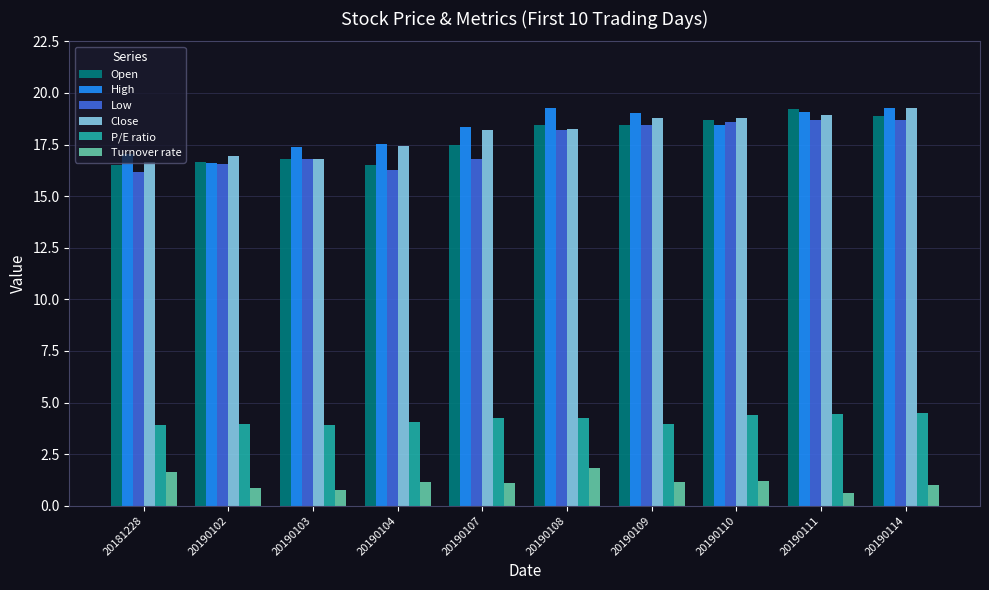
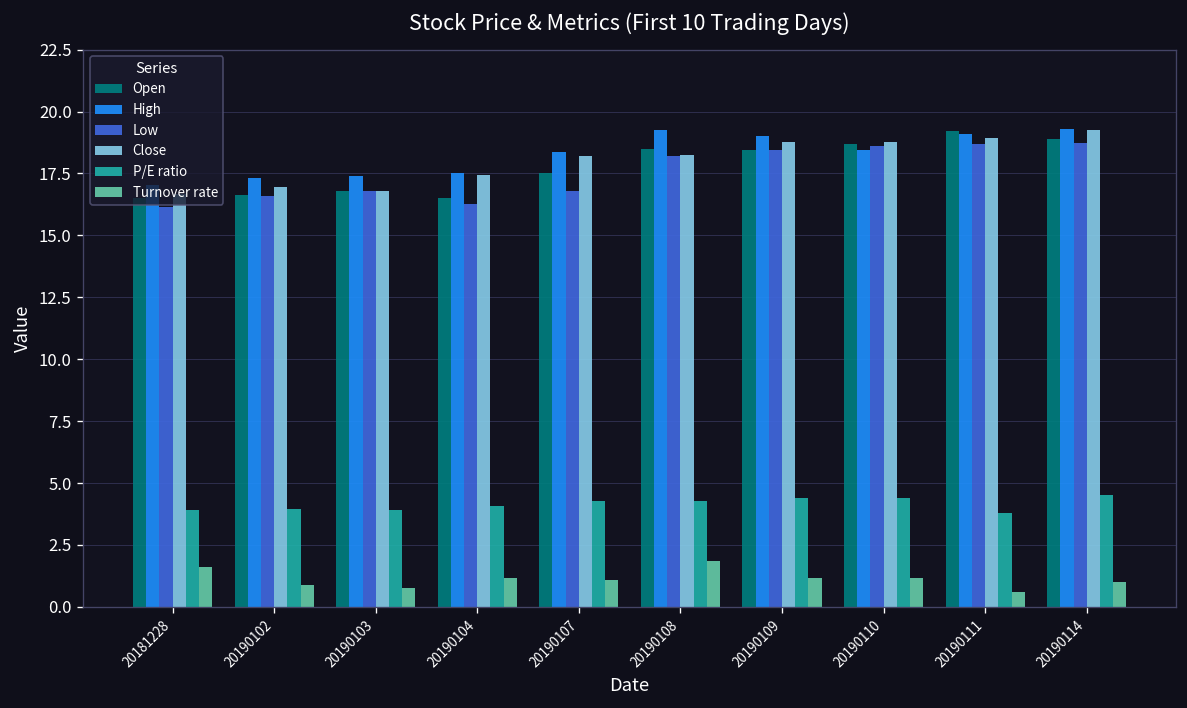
  {
    "Open": {
      "20181228": 16.5,
      "20190102": 16.6,
      "20190103": 16.8,
      "20190104": 16.5,
      "20190107": 17.5,
      "20190108": 18.5,
      "20190109": 18.5,
      "20190110": 18.7,
      "20190111": 19.2,
      "20190114": 18.9
    },
    "High": {
-     "20190102": 16.6,
+     "20190102": 17.3,
      "20190103": 17.4,
      "20190104": 17.5,
      "20190107": 18.4,
      "20190108": 19.3,
      "20190109": 19.0,
      "20190110": 18.5,
      "20190111": 19.1,
      "20190114": 19.3
    },
    "Low": {
      "20181228": 16.2,
      "20190102": 16.6,
      "20190103": 16.8,
      "20190104": 16.3,
      "20190107": 16.8,
      "20190108": 18.2,
      "20190109": 18.5,
      "20190110": 18.6,
      "20190111": 18.7,
      "20190114": 18.7
    },
    "Close": {
      "20190102": 16.9,
      "20190103": 16.8,
      "20190104": 17.4,
      "20190107": 18.2,
      "20190108": 18.2,
      "20190109": 18.8,
      "20190110": 18.8,
      "20190111": 18.9,
      "20190114": 19.3
    },
    "P/E ratio": {
      "20181228": 3.9,
      "20190102": 4.0,
      "20190103": 3.9,
      "20190104": 4.1,
      "20190107": 4.3,
      "20190108": 4.3,
-     "20190109": 4.0,
+     "20190109": 4.4,
      "20190110": 4.4,
-     "20190111": 4.4,
+     "20190111": 3.8,
      "20190114": 4.5
    },
    "Turnover rate": {
      "20181228": 1.6,
      "20190102": 0.9,
      "20190103": 0.8,
      "20190104": 1.2,
      "20190107": 1.1,
      "20190108": 1.8,
      "20190109": 1.2,
      "20190110": 1.2,
      "20190111": 0.6,
      "20190114": 1.0
    }
  }
